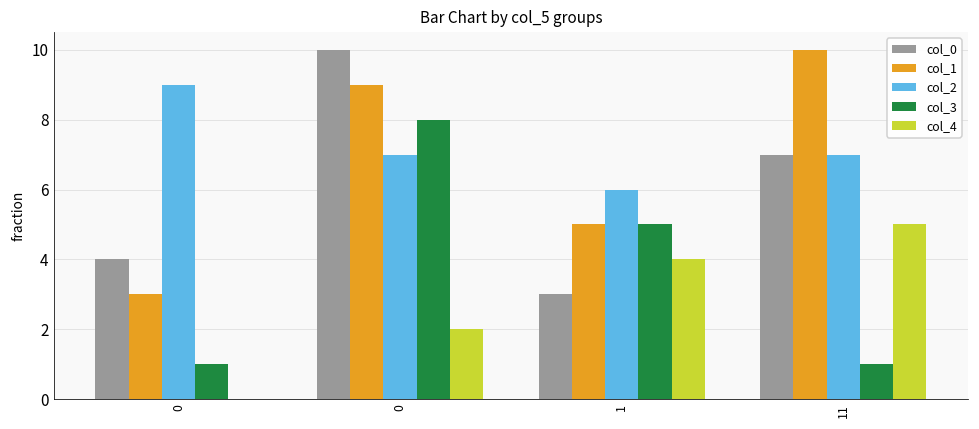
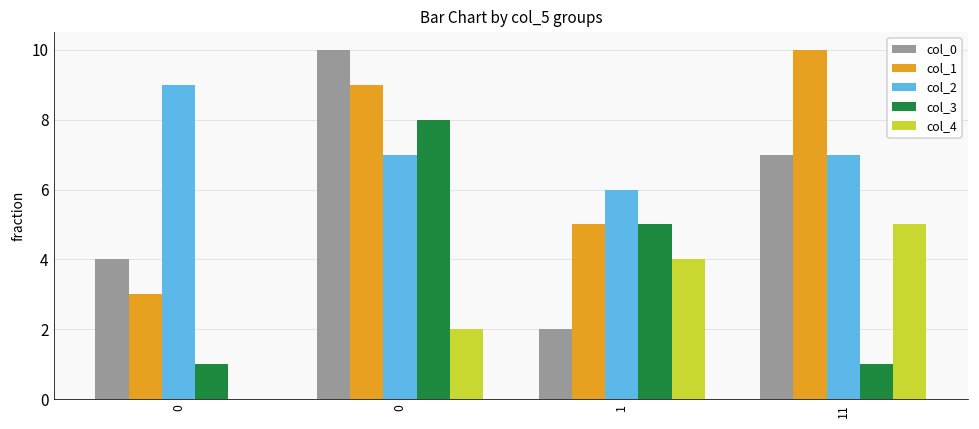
  {
    "col_0": {
-     "1": 3,
+     "1": 2,
      "11": 7
    },
    "col_1": {
      "1": 5,
      "11": 10
    },
    "col_2": {
      "1": 6,
      "11": 7
    },
    "col_3": {
      "1": 5,
      "11": 1
    },
    "col_4": {
      "1": 4,
      "11": 5
    }
  }
